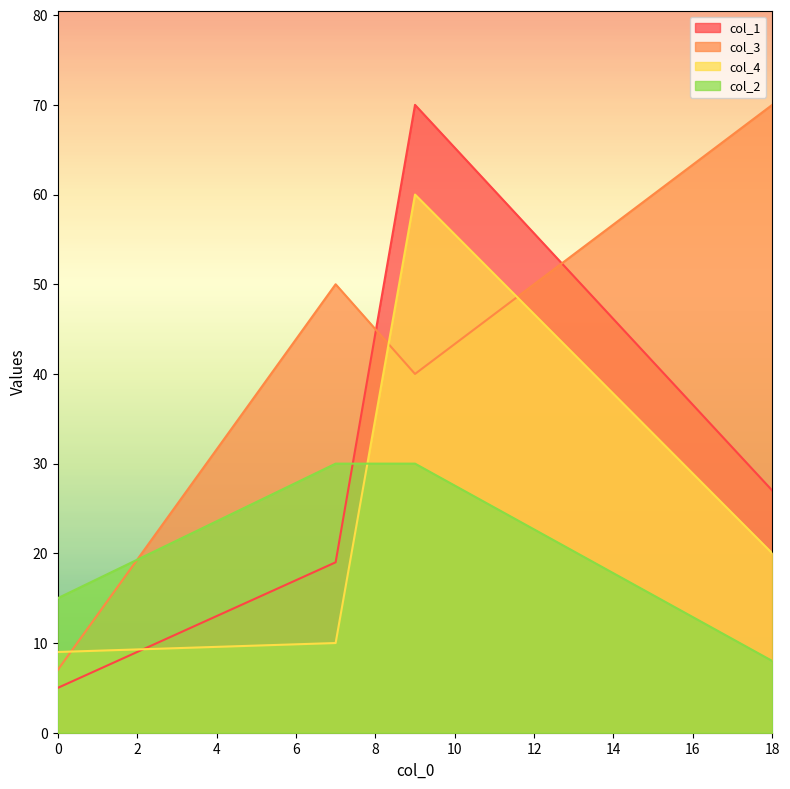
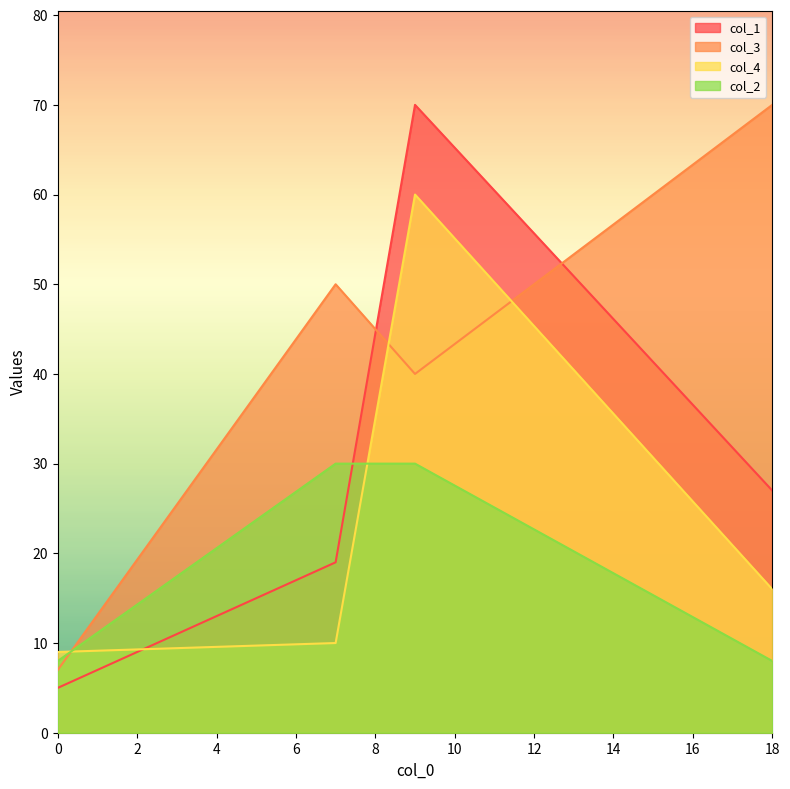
  {
    "col_1": {
      "0": 5,
      "18": 27
    },
    "col_3": {
      "0": 7,
      "18": 70
    },
    "col_4": {
      "0": 9,
-     "18": 20
+     "18": 16
    },
    "col_2": {
-     "0": 15,
+     "0": 8,
      "18": 8
    }
  }
